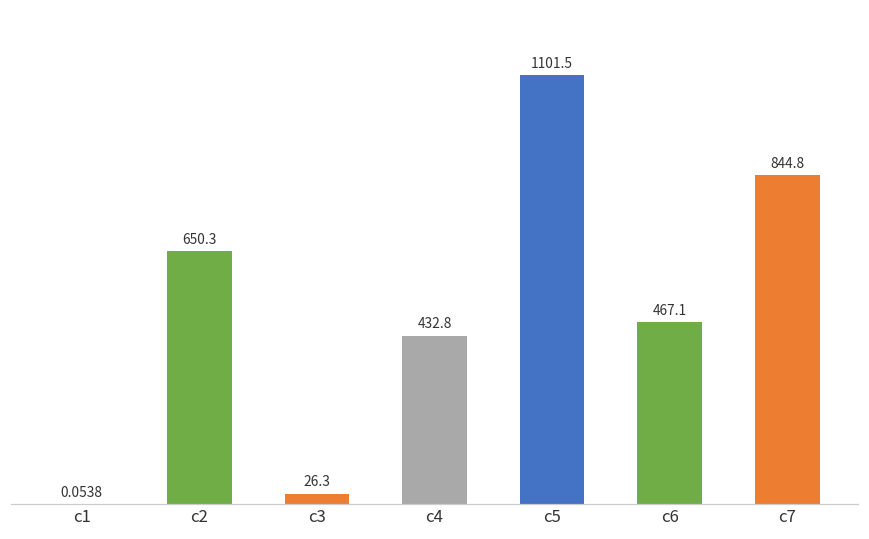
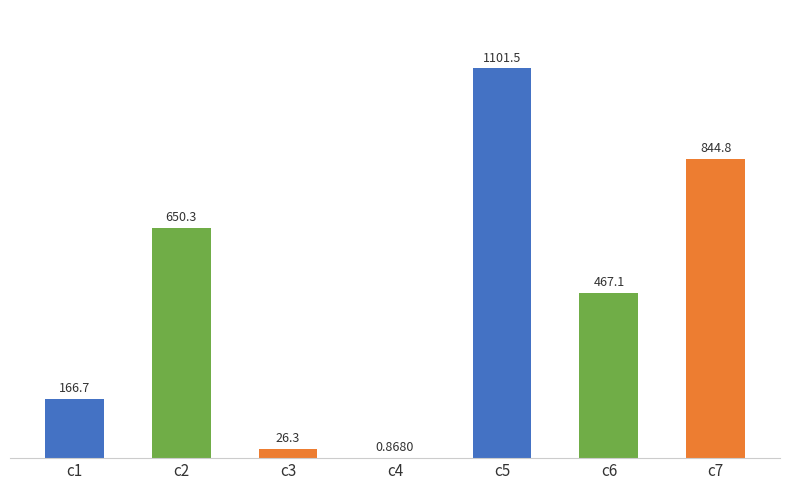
  {
-   "c1": 0.0538,
+   "c1": 166.7,
    "c2": 650.3,
    "c3": 26.3,
-   "c4": 432.8,
+   "c4": 0.8680,
    "c5": 1101.5,
    "c6": 467.1,
    "c7": 844.8
  }
